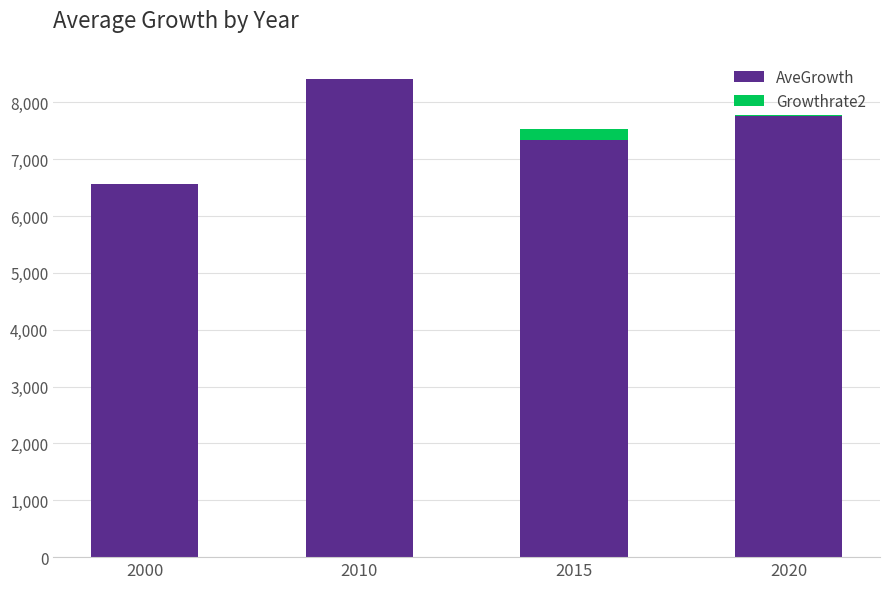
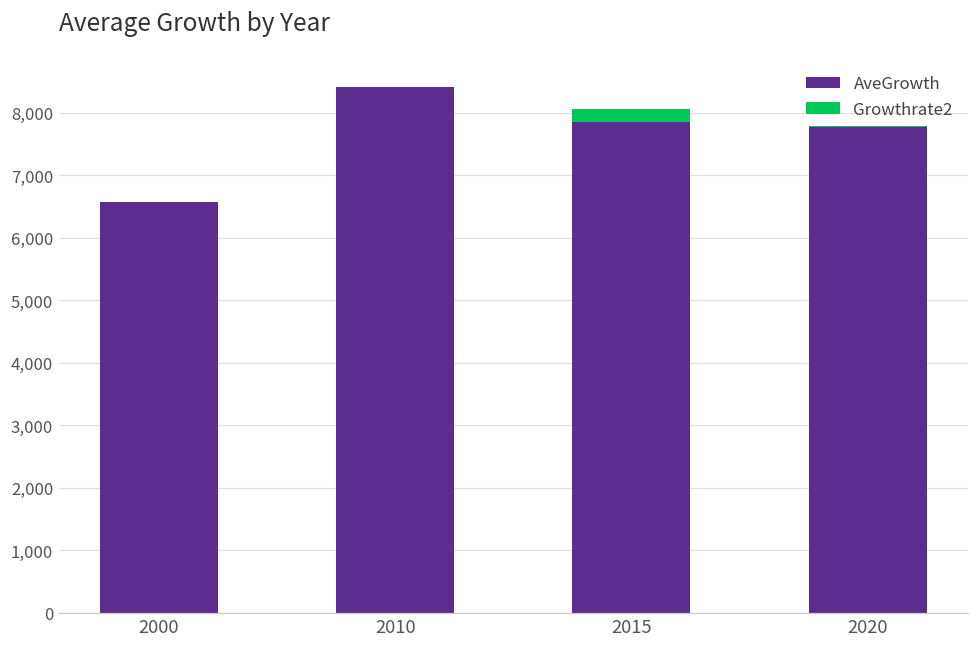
  {
    "AveGrowth": {
      "2000": "6,600",
      "2010": "8,400",
-     "2015": "7,300",
+     "2015": "7,900",
      "2020": "7,800"
    },
    "Growthrate2": {
      "2000": "0",
      "2015": "200"
    }
  }
